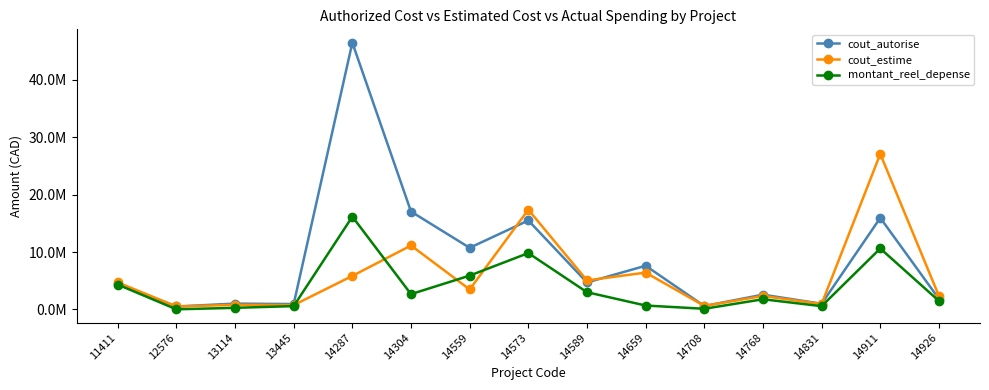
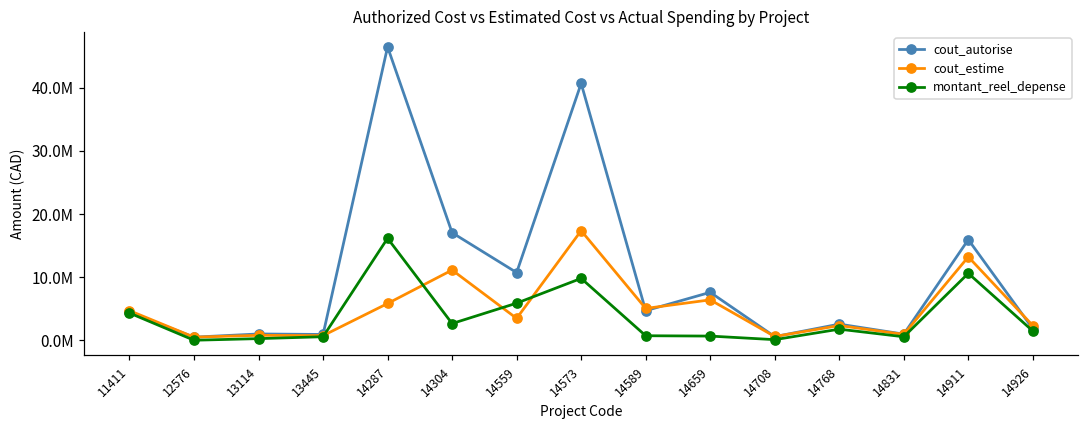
  {
    "cout_autorise": {
      "14287": 46000000,
      "14304": 17000000,
      "14559": 11000000,
-     "14573": 16000000,
+     "14573": 41000000,
      "14659": 8000000,
      "14911": 16000000
    },
    "cout_estime": {
      "14287": 6000000,
      "14304": 11000000,
      "14559": 3000000,
      "14573": 17000000,
      "14659": 6000000,
-     "14911": 27000000,
+     "14911": 13000000,
      "14926": 2000000
    },
    "montant_reel_depense": {
      "12576": 0,
      "13114": 0,
      "14287": 16000000,
      "14304": 3000000,
      "14559": 6000000,
      "14573": 10000000,
-     "14589": 3000000,
+     "14589": 1000000,
      "14659": 1000000,
      "14708": 0,
      "14768": 2000000,
      "14911": 11000000
    }
  }
